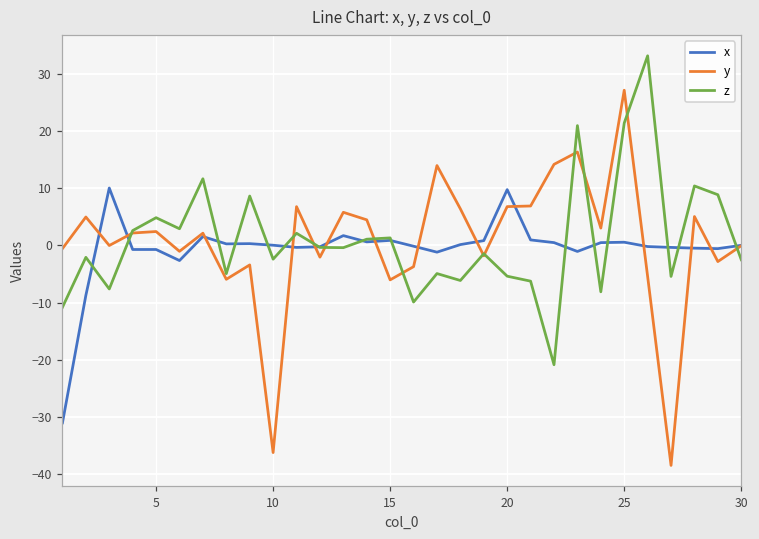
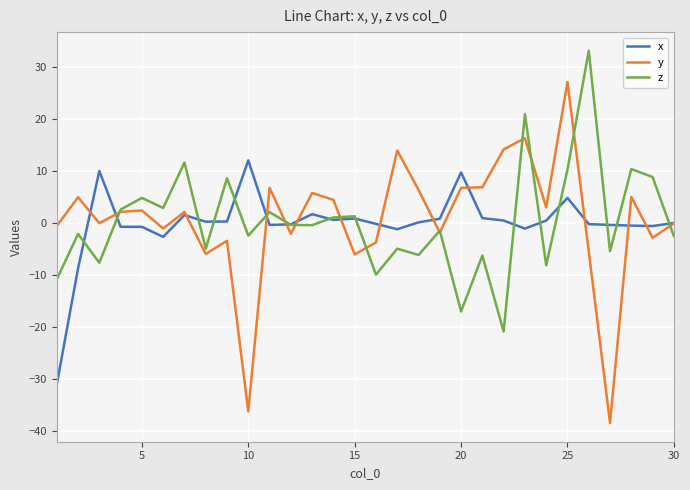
  {
    "x": {
      "5": -1,
-     "10": 0,
+     "10": 12,
      "20": 10,
-     "25": 1
+     "25": 5
    },
    "y": {
      "5": 2,
      "10": -36,
      "15": -6,
      "20": 7,
      "25": 27
    },
    "z": {
      "5": 5,
      "10": -2,
-     "20": -5,
-     "25": 21,
+     "20": -17,
+     "25": 10,
      "30": -3
    }
  }
